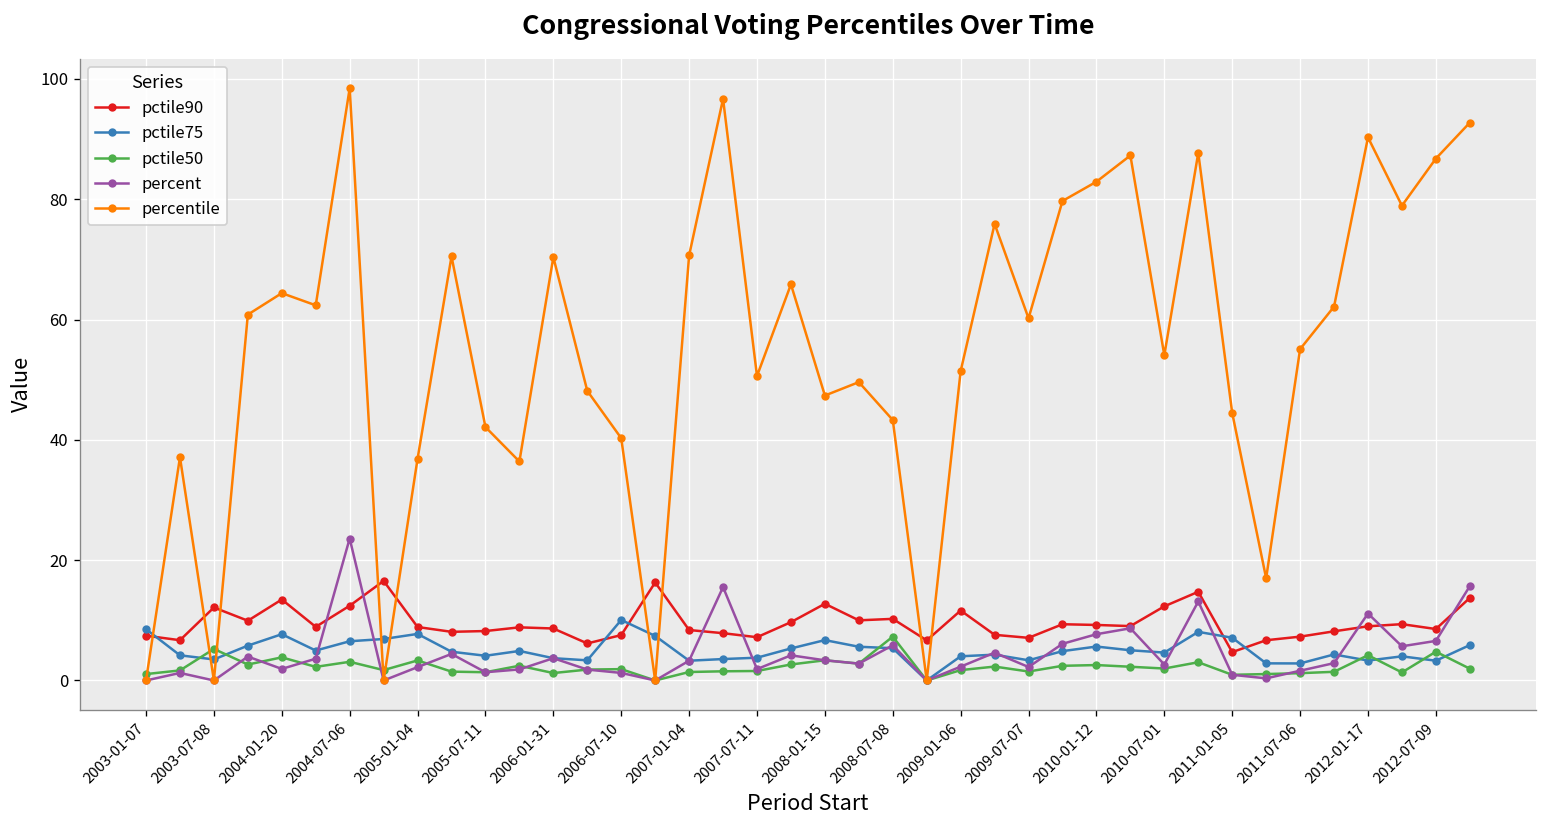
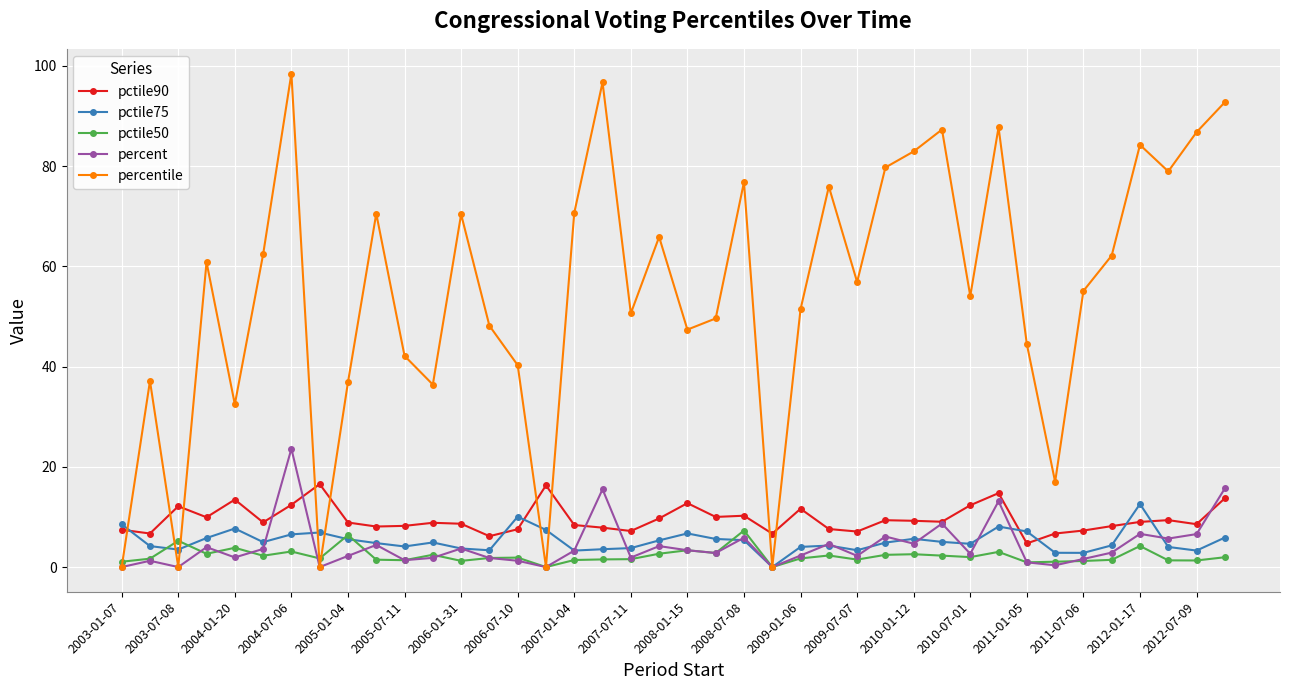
  {
    "pctile90": {
      "2003-01-07": 7,
      "2003-07-08": 12,
      "2004-01-20": 13,
      "2004-07-06": 12,
      "2005-01-04": 9,
      "2005-07-11": 8,
      "2006-01-31": 9,
      "2006-07-10": 8,
      "2007-01-04": 8,
      "2007-07-11": 7,
      "2008-01-15": 13,
      "2008-07-08": 10,
      "2009-01-06": 12,
      "2009-07-07": 7,
      "2010-01-12": 9,
      "2010-07-01": 12,
      "2011-01-05": 5,
      "2011-07-06": 7,
      "2012-01-17": 9,
      "2012-07-09": 9
    },
    "pctile75": {
      "2003-01-07": 9,
      "2003-07-08": 3,
      "2004-01-20": 8,
      "2004-07-06": 7,
-     "2005-01-04": 8,
+     "2005-01-04": 6,
      "2005-07-11": 4,
      "2006-07-10": 10,
      "2007-07-11": 4,
      "2008-01-15": 7,
      "2009-01-06": 4,
      "2009-07-07": 3,
      "2010-01-12": 6,
      "2010-07-01": 5,
      "2011-01-05": 7,
      "2011-07-06": 3,
-     "2012-01-17": 3,
+     "2012-01-17": 13,
      "2012-07-09": 3
    },
    "pctile50": {
      "2003-01-07": 1,
      "2003-07-08": 5,
      "2004-01-20": 4,
      "2004-07-06": 3,
-     "2005-01-04": 3,
+     "2005-01-04": 6,
      "2006-01-31": 1,
      "2006-07-10": 2,
      "2007-01-04": 1,
      "2008-07-08": 7,
      "2009-01-06": 2,
      "2009-07-07": 1,
      "2010-01-12": 3,
      "2010-07-01": 2,
      "2012-01-17": 4,
-     "2012-07-09": 5
+     "2012-07-09": 1
    },
    "percent": {
      "2004-01-20": 2,
      "2004-07-06": 24,
      "2005-01-04": 2,
      "2006-07-10": 1,
      "2009-01-06": 2,
      "2009-07-07": 2,
-     "2010-01-12": 8,
+     "2010-01-12": 5,
      "2010-07-01": 3,
-     "2012-01-17": 11,
+     "2012-01-17": 7,
      "2012-07-09": 7
    },
    "percentile": {
-     "2004-01-20": 64,
+     "2004-01-20": 32,
      "2004-07-06": 98,
      "2005-01-04": 37,
      "2005-07-11": 42,
      "2006-01-31": 70,
      "2006-07-10": 40,
      "2007-01-04": 71,
      "2007-07-11": 51,
      "2008-01-15": 47,
-     "2008-07-08": 43,
+     "2008-07-08": 77,
      "2009-01-06": 51,
-     "2009-07-07": 60,
+     "2009-07-07": 57,
      "2010-01-12": 83,
      "2010-07-01": 54,
      "2011-01-05": 44,
      "2011-07-06": 55,
-     "2012-01-17": 90,
+     "2012-01-17": 84,
      "2012-07-09": 87
    }
  }
